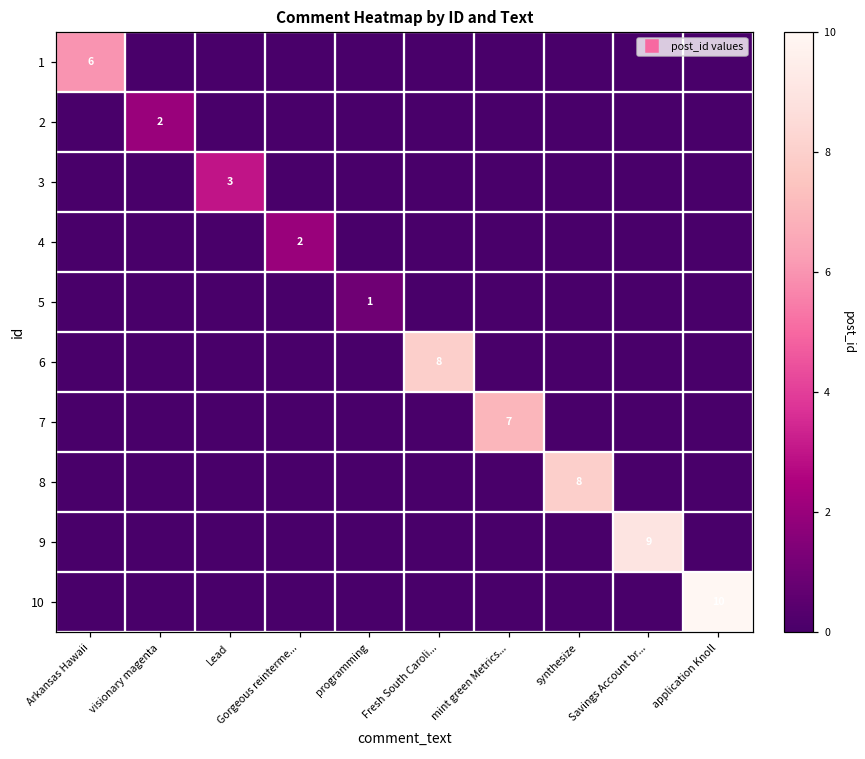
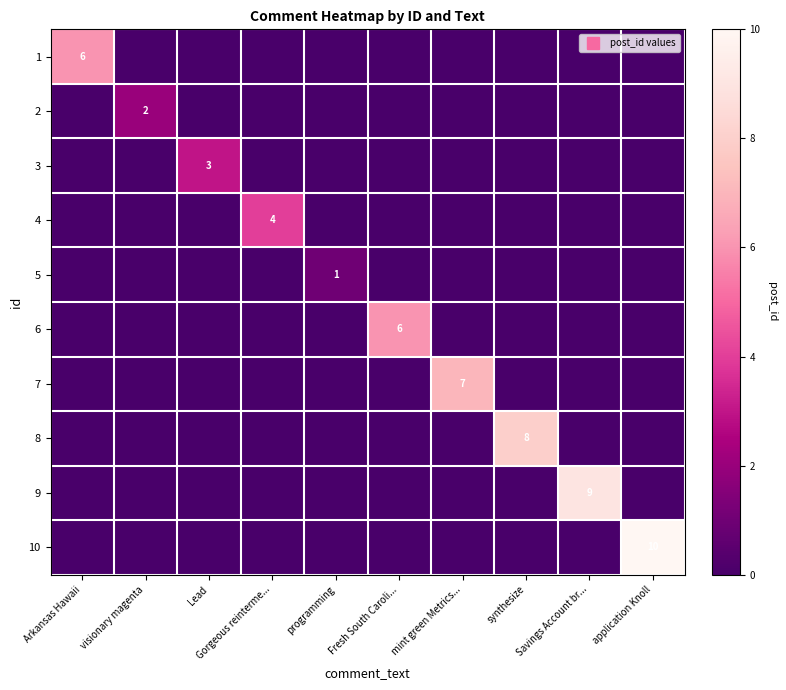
  {
    "1": {
      "Arkansas Hawaii": 6
    },
    "2": {
      "visionary magenta": 2
    },
    "3": {
      "Lead": 3
    },
    "4": {
-     "Gorgeous reinterme...": 2
+     "Gorgeous reinterme...": 4
    },
    "5": {
      "programming": 1
    },
    "6": {
-     "Fresh South Caroli...": 8
+     "Fresh South Caroli...": 6
    },
    "7": {
      "mint green Metrics...": 7
    },
    "8": {
      "synthesize": 8
    }
  }
